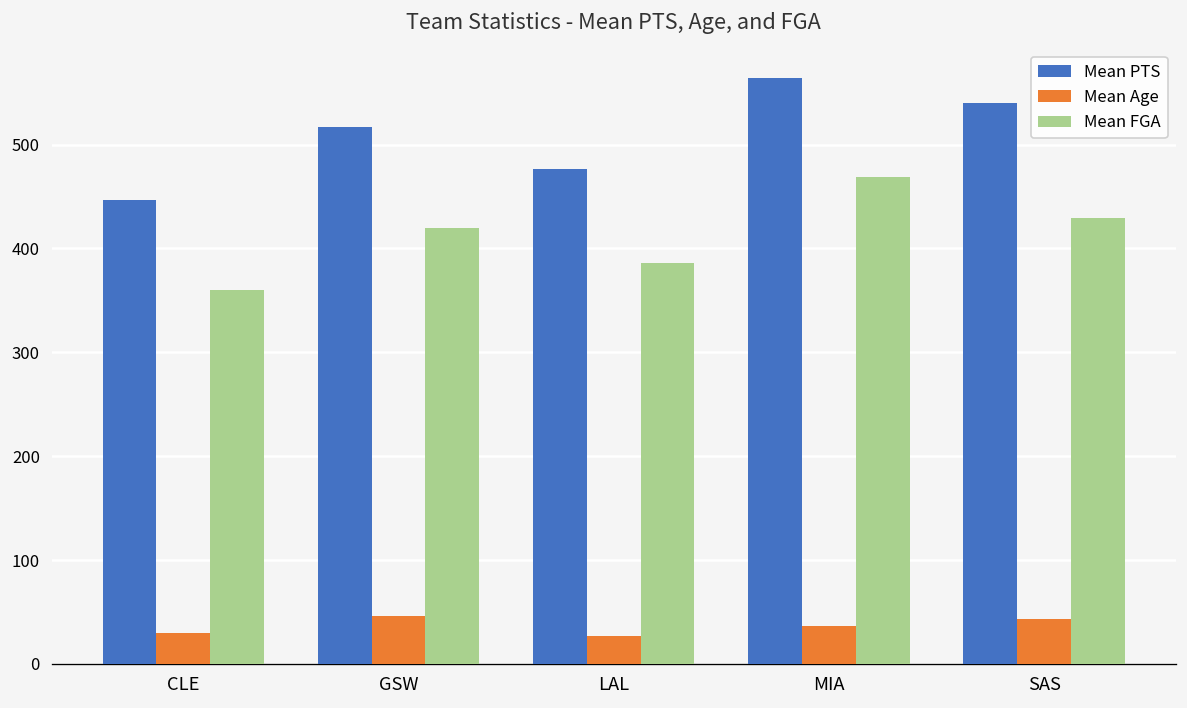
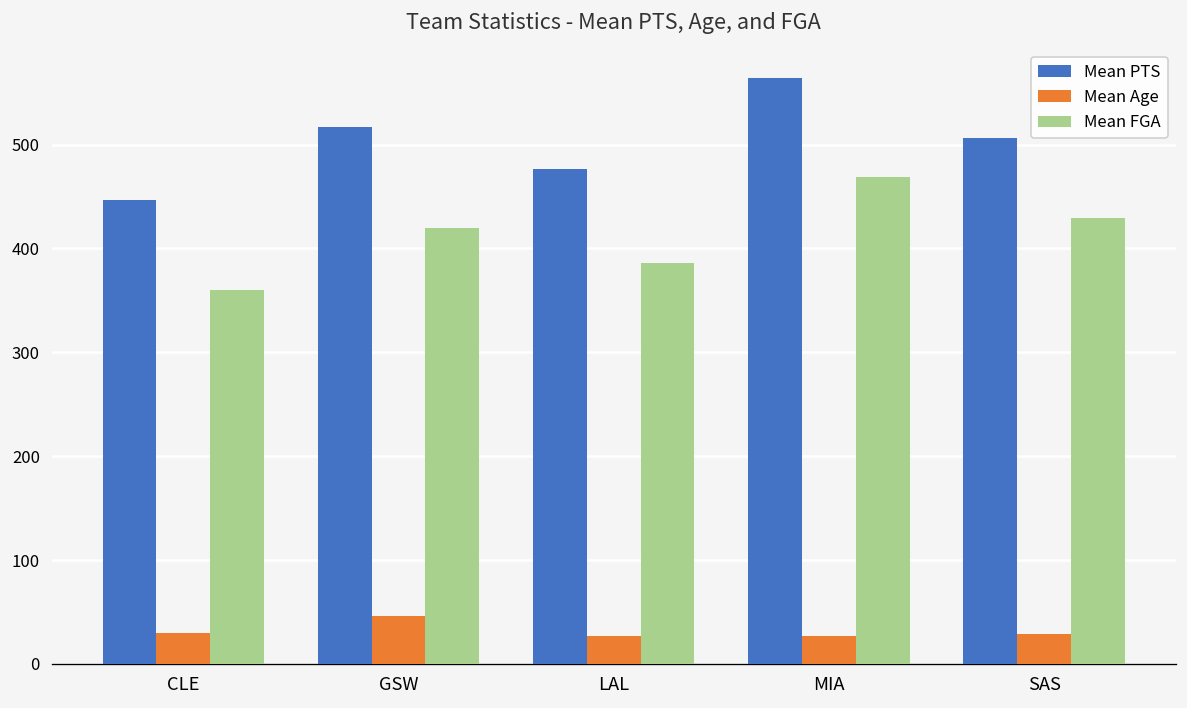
  {
    "Mean PTS": {
      "CLE": 450,
      "GSW": 520,
      "LAL": 480,
      "MIA": 560,
-     "SAS": 540
+     "SAS": 510
    },
    "Mean Age": {
      "CLE": 30,
      "GSW": 50,
      "LAL": 30,
-     "MIA": 40,
-     "SAS": 40
+     "MIA": 30,
+     "SAS": 30
    },
    "Mean FGA": {
      "CLE": 360,
      "GSW": 420,
      "LAL": 390,
      "MIA": 470,
      "SAS": 430
    }
  }
